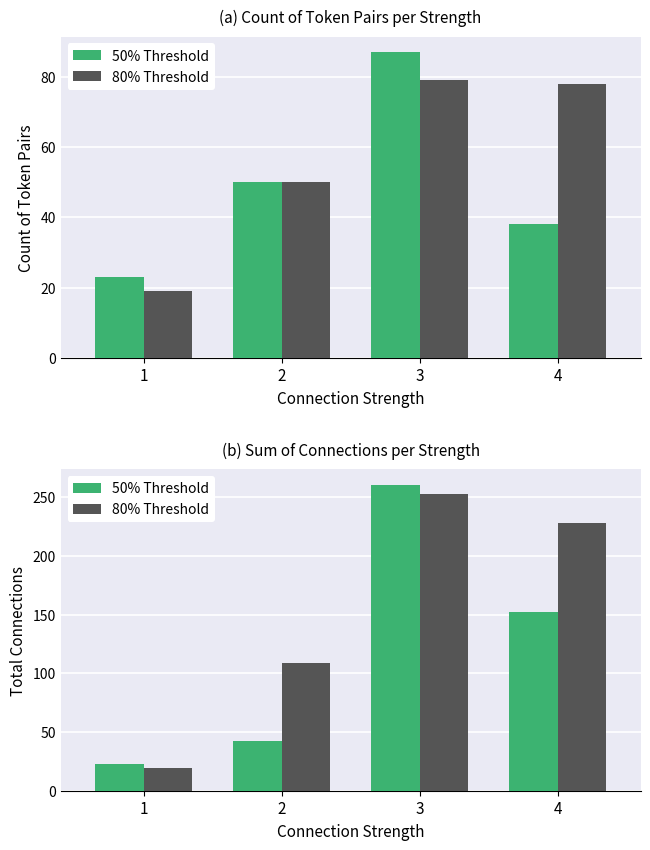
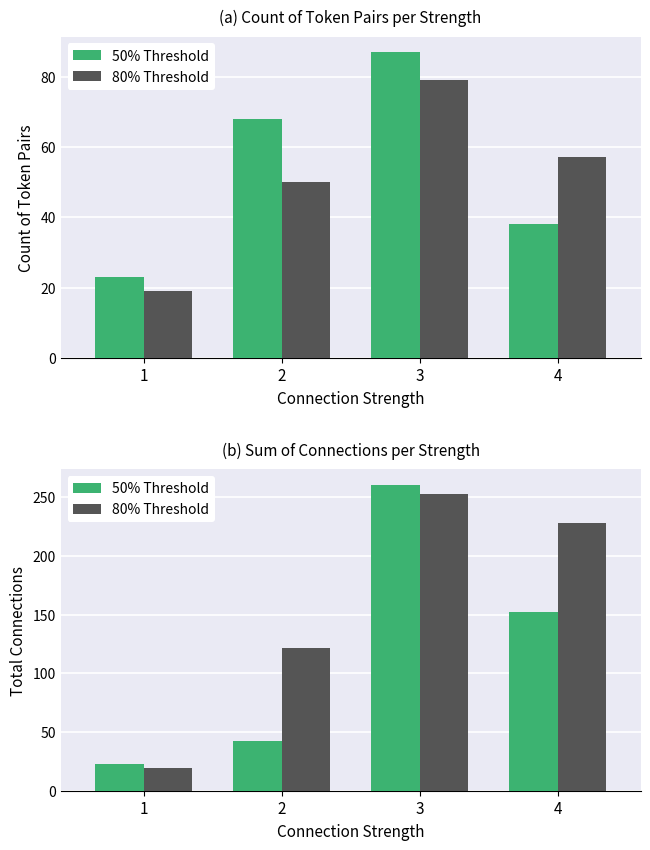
  {
    "(a) Count of Token Pairs per Strength": {
      "50% Threshold": {
        "1": 23,
-       "2": 50,
+       "2": 68,
        "3": 87,
        "4": 38
      },
      "80% Threshold": {
        "1": 19,
        "2": 50,
        "3": 79,
-       "4": 78
+       "4": 57
      }
    },
    "(b) Sum of Connections per Strength": {
      "50% Threshold": {
        "1": 23,
        "2": 42,
        "3": 261,
        "4": 152
      },
      "80% Threshold": {
        "1": 19,
-       "2": 109,
+       "2": 122,
        "3": 253,
        "4": 228
      }
    }
  }
